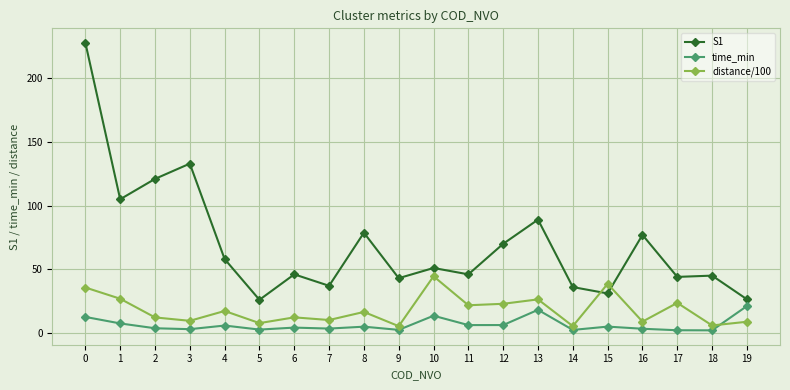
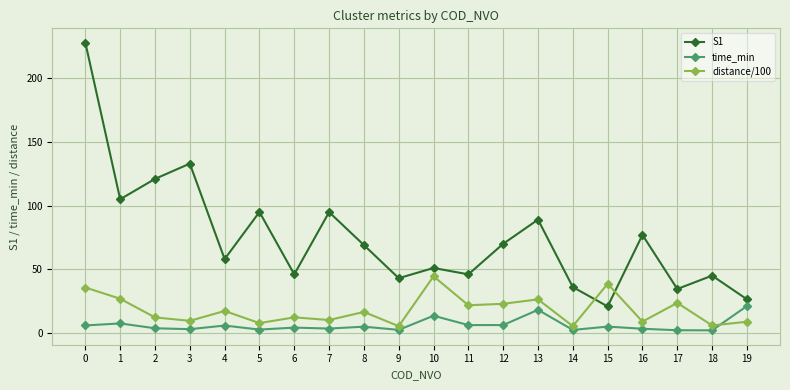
  {
    "S1": {
      "0": 228,
      "1": 105,
      "2": 121,
      "3": 133,
      "4": 58,
-     "5": 26,
+     "5": 95,
      "6": 46,
-     "7": 37,
-     "8": 79,
+     "7": 95,
+     "8": 69,
      "9": 43,
      "10": 51,
      "11": 46,
      "12": 70,
      "13": 89,
      "14": 36,
-     "15": 31,
+     "15": 21,
      "16": 77,
-     "17": 44,
+     "17": 35,
      "18": 45,
      "19": 26
    },
    "time_min": {
-     "0": 13,
+     "0": 6,
      "1": 7,
      "2": 4,
      "3": 3,
      "4": 6,
      "5": 3,
      "6": 4,
      "7": 3,
      "8": 5,
      "9": 2,
      "10": 13,
      "11": 6,
      "12": 6,
      "13": 18,
      "14": 2,
      "15": 5,
      "16": 3,
      "17": 2,
      "18": 2,
      "19": 21
    },
    "distance/100": {
      "0": 36,
      "1": 27,
      "2": 12,
      "3": 9,
      "4": 17,
      "5": 8,
      "6": 12,
      "7": 10,
      "8": 16,
      "9": 5,
      "10": 44,
      "11": 22,
      "12": 23,
      "13": 26,
      "14": 5,
      "15": 39,
      "16": 9,
      "17": 24,
      "18": 6,
      "19": 9
    }
  }
